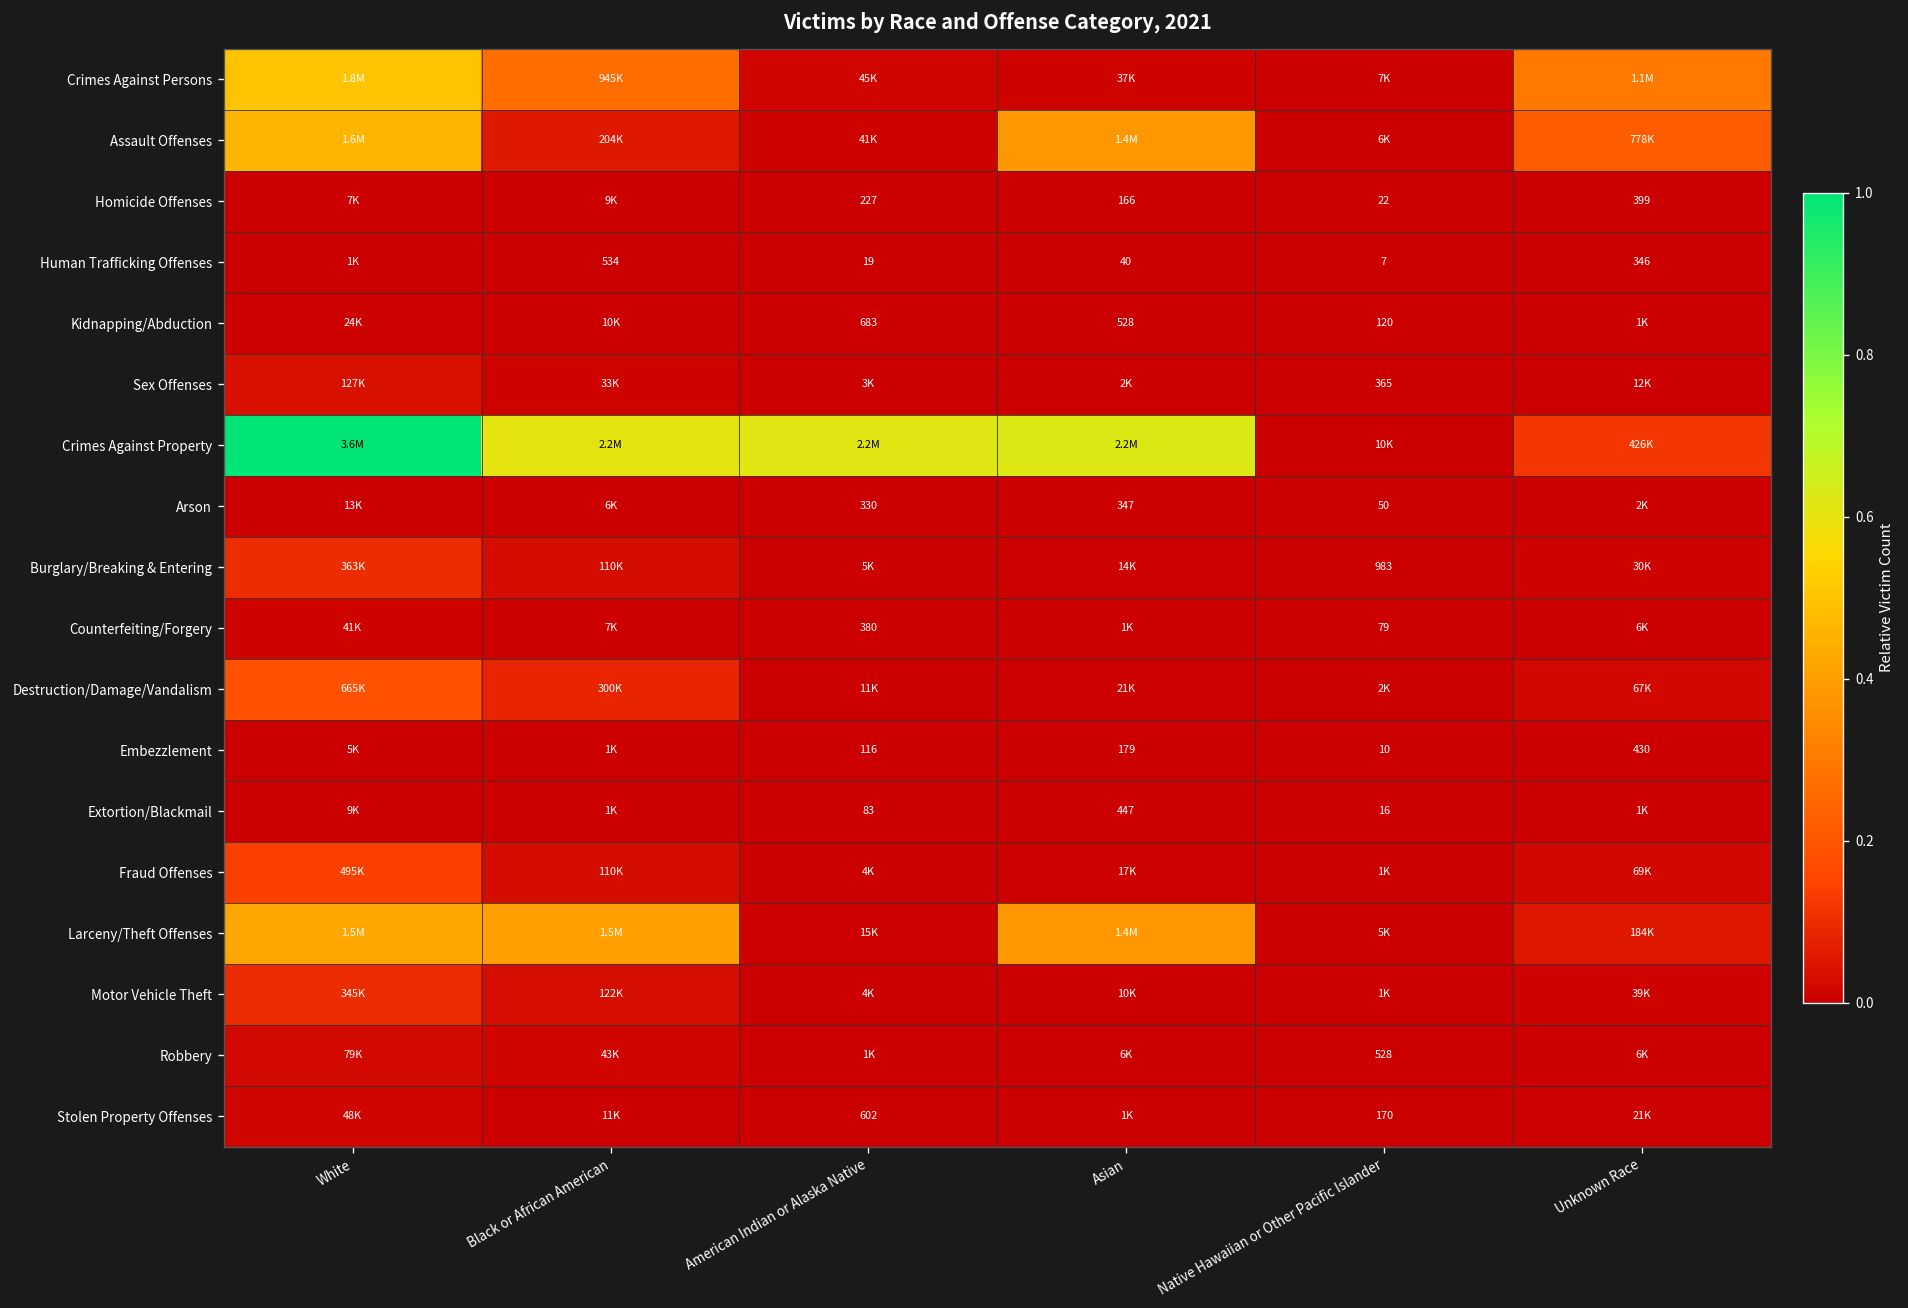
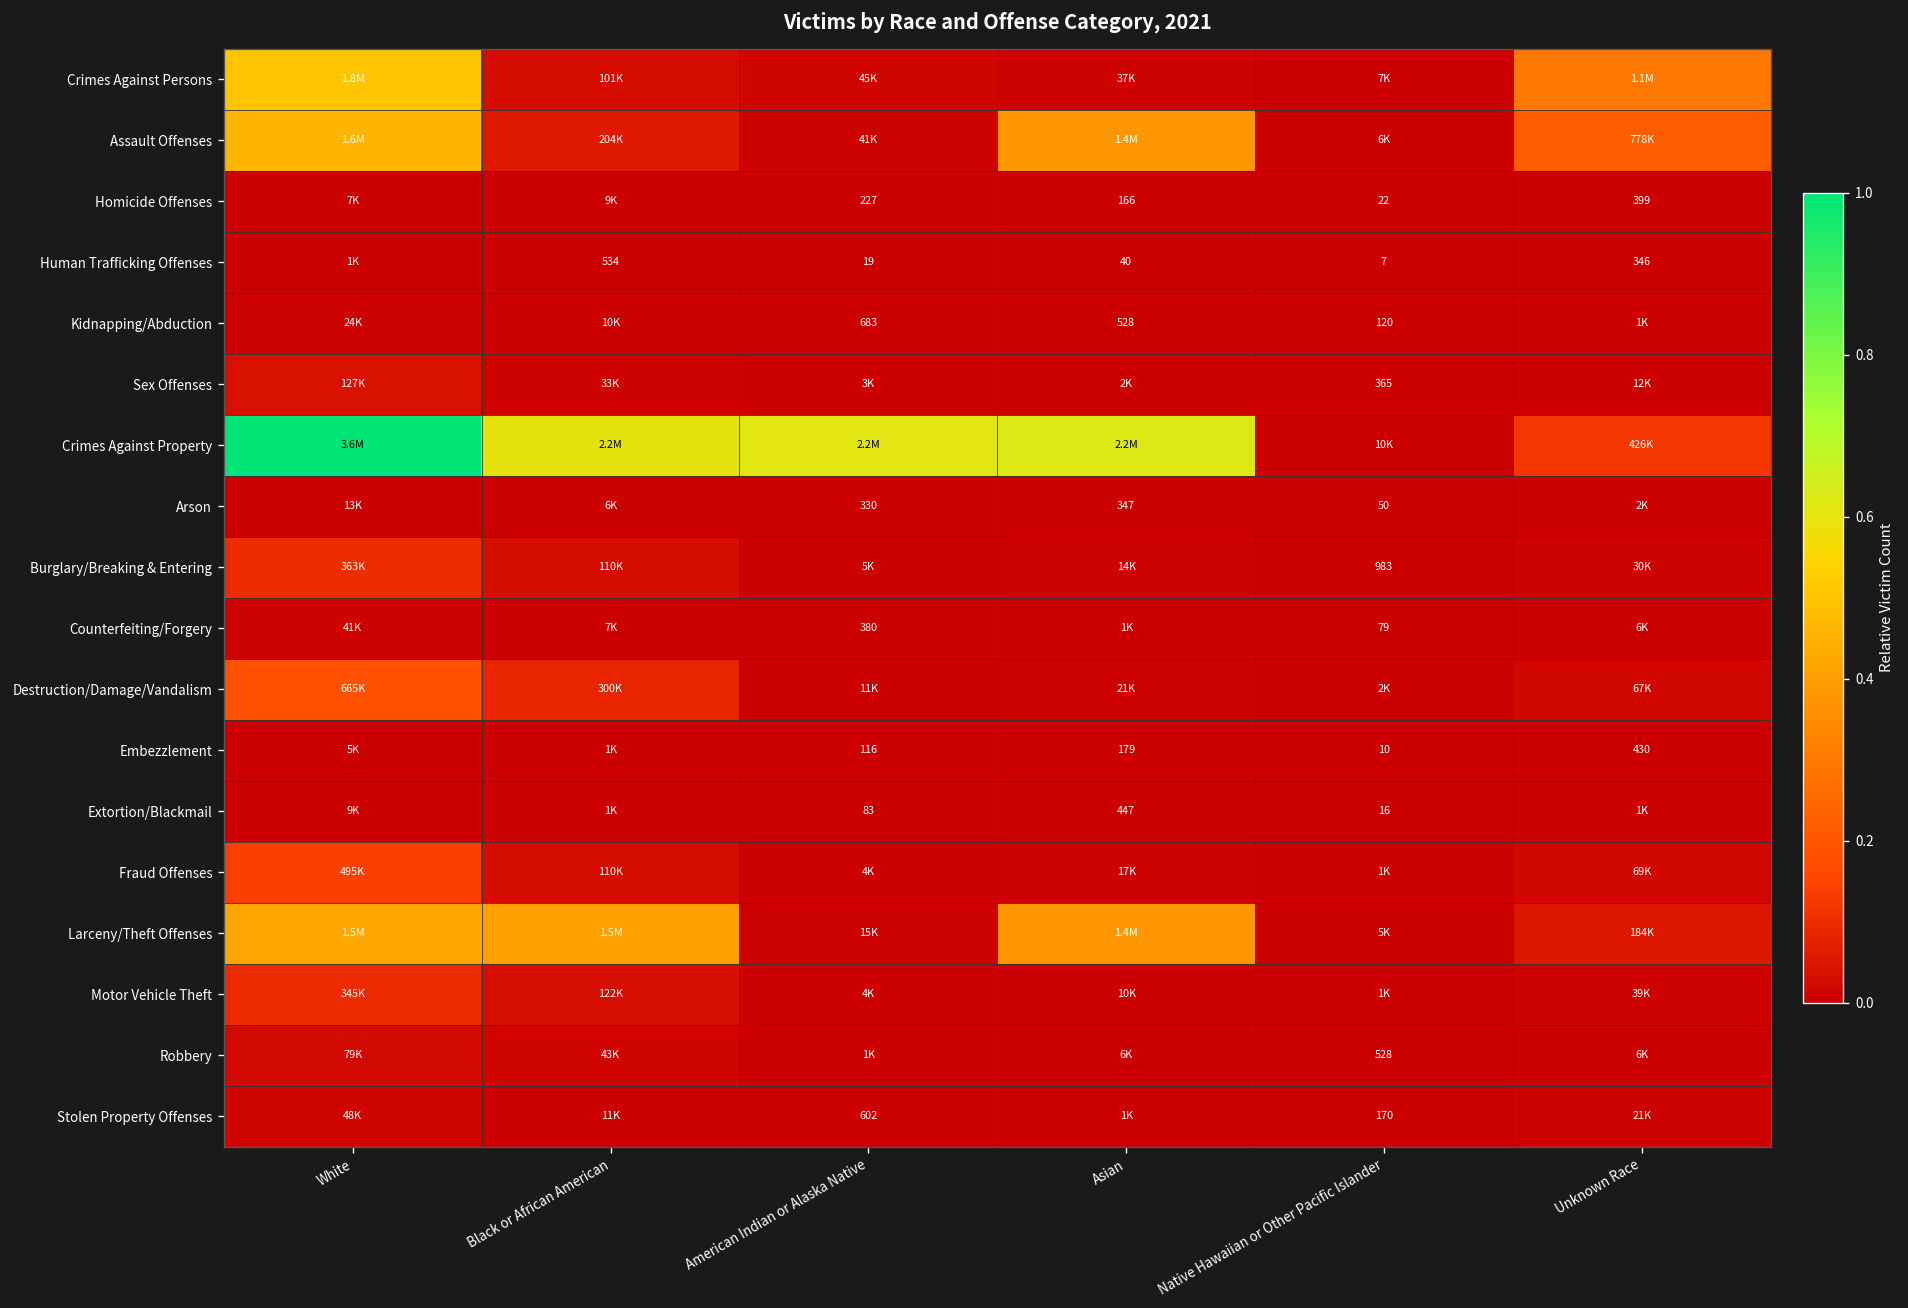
  {
    "Crimes Against Persons": {
      "White": "1.8M",
-     "Black or African American": "945K",
+     "Black or African American": "101K",
      "American Indian or Alaska Native": "45K",
      "Asian": "37K",
      "Native Hawaiian or Other Pacific Islander": "7K",
      "Unknown Race": "1.1M"
    },
    "Assault Offenses": {
      "White": "1.6M",
      "Black or African American": "204K",
      "American Indian or Alaska Native": "41K",
      "Asian": "1.4M",
      "Native Hawaiian or Other Pacific Islander": "6K",
      "Unknown Race": "778K"
    },
    "Homicide Offenses": {
      "White": "7K",
      "Black or African American": "9K",
      "American Indian or Alaska Native": "227",
      "Asian": "166",
      "Native Hawaiian or Other Pacific Islander": "22",
      "Unknown Race": "399"
    },
    "Human Trafficking Offenses": {
      "White": "1K",
      "Black or African American": "534",
      "American Indian or Alaska Native": "19",
      "Asian": "40",
      "Native Hawaiian or Other Pacific Islander": "7",
      "Unknown Race": "346"
    },
    "Kidnapping/Abduction": {
      "White": "24K",
      "Black or African American": "10K",
      "American Indian or Alaska Native": "683",
      "Asian": "528",
      "Native Hawaiian or Other Pacific Islander": "120",
      "Unknown Race": "1K"
    },
    "Sex Offenses": {
      "White": "127K",
      "Black or African American": "33K",
      "American Indian or Alaska Native": "3K",
      "Asian": "2K",
      "Native Hawaiian or Other Pacific Islander": "365",
      "Unknown Race": "12K"
    },
    "Crimes Against Property": {
      "White": "3.6M",
      "Black or African American": "2.2M",
      "American Indian or Alaska Native": "2.2M",
      "Asian": "2.2M",
      "Native Hawaiian or Other Pacific Islander": "10K",
      "Unknown Race": "426K"
    },
    "Arson": {
      "White": "13K",
      "Black or African American": "6K",
      "American Indian or Alaska Native": "330",
      "Asian": "347",
      "Native Hawaiian or Other Pacific Islander": "50",
      "Unknown Race": "2K"
    },
    "Burglary/Breaking & Entering": {
      "White": "363K",
      "Black or African American": "110K",
      "American Indian or Alaska Native": "5K",
      "Asian": "14K",
      "Native Hawaiian or Other Pacific Islander": "983",
      "Unknown Race": "30K"
    },
    "Counterfeiting/Forgery": {
      "White": "41K",
      "Black or African American": "7K",
      "American Indian or Alaska Native": "380",
      "Asian": "1K",
      "Native Hawaiian or Other Pacific Islander": "79",
      "Unknown Race": "6K"
    },
    "Destruction/Damage/Vandalism": {
      "White": "665K",
      "Black or African American": "300K",
      "American Indian or Alaska Native": "11K",
      "Asian": "21K",
      "Native Hawaiian or Other Pacific Islander": "2K",
      "Unknown Race": "67K"
    },
    "Embezzlement": {
      "White": "5K",
      "Black or African American": "1K",
      "American Indian or Alaska Native": "116",
      "Asian": "179",
      "Native Hawaiian or Other Pacific Islander": "10",
      "Unknown Race": "430"
    },
    "Extortion/Blackmail": {
      "White": "9K",
      "Black or African American": "1K",
      "American Indian or Alaska Native": "83",
      "Asian": "447",
      "Native Hawaiian or Other Pacific Islander": "16",
      "Unknown Race": "1K"
    },
    "Fraud Offenses": {
      "White": "495K",
      "Black or African American": "110K",
      "American Indian or Alaska Native": "4K",
      "Asian": "17K",
      "Native Hawaiian or Other Pacific Islander": "1K",
      "Unknown Race": "69K"
    },
    "Larceny/Theft Offenses": {
      "White": "1.5M",
      "Black or African American": "1.5M",
      "American Indian or Alaska Native": "15K",
      "Asian": "1.4M",
      "Native Hawaiian or Other Pacific Islander": "5K",
      "Unknown Race": "184K"
    },
    "Motor Vehicle Theft": {
      "White": "345K",
      "Black or African American": "122K",
      "American Indian or Alaska Native": "4K",
      "Asian": "10K",
      "Native Hawaiian or Other Pacific Islander": "1K",
      "Unknown Race": "39K"
    },
    "Robbery": {
      "White": "79K",
      "Black or African American": "43K",
      "American Indian or Alaska Native": "1K",
      "Asian": "6K",
      "Native Hawaiian or Other Pacific Islander": "528",
      "Unknown Race": "6K"
    },
    "Stolen Property Offenses": {
      "White": "48K",
      "Black or African American": "11K",
      "American Indian or Alaska Native": "602",
      "Asian": "1K",
      "Native Hawaiian or Other Pacific Islander": "170",
      "Unknown Race": "21K"
    }
  }
